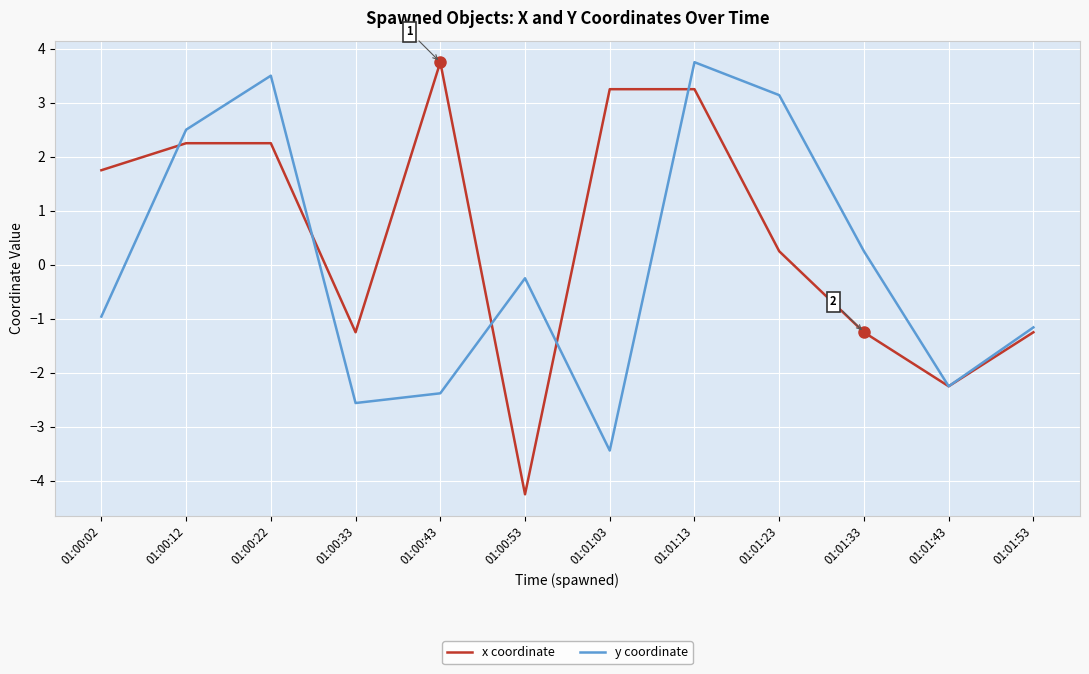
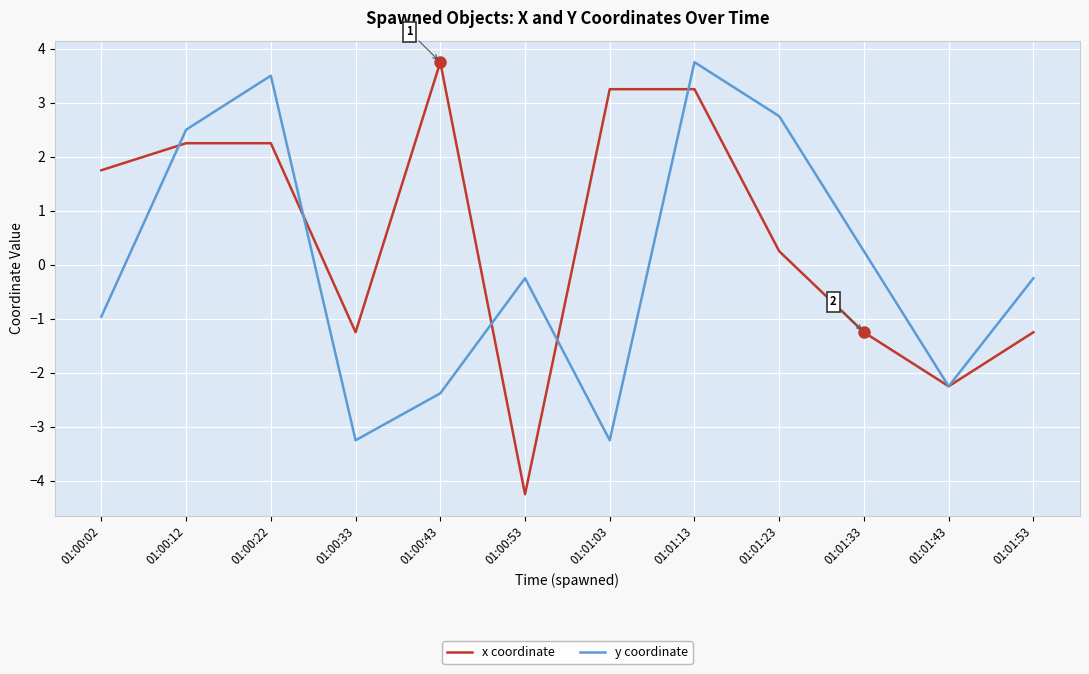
  {
    "y coordinate": {
      "01:00:02": -1.0,
      "01:00:12": 2.5,
      "01:00:22": 3.5,
-     "01:00:33": -2.6,
+     "01:00:33": -3.3,
      "01:00:43": -2.4,
      "01:00:53": -0.3,
-     "01:01:03": -3.4,
+     "01:01:03": -3.3,
      "01:01:13": 3.8,
-     "01:01:23": 3.1,
+     "01:01:23": 2.8,
      "01:01:33": 0.3,
-     "01:01:53": -1.2
+     "01:01:53": -0.3
    }
  }
